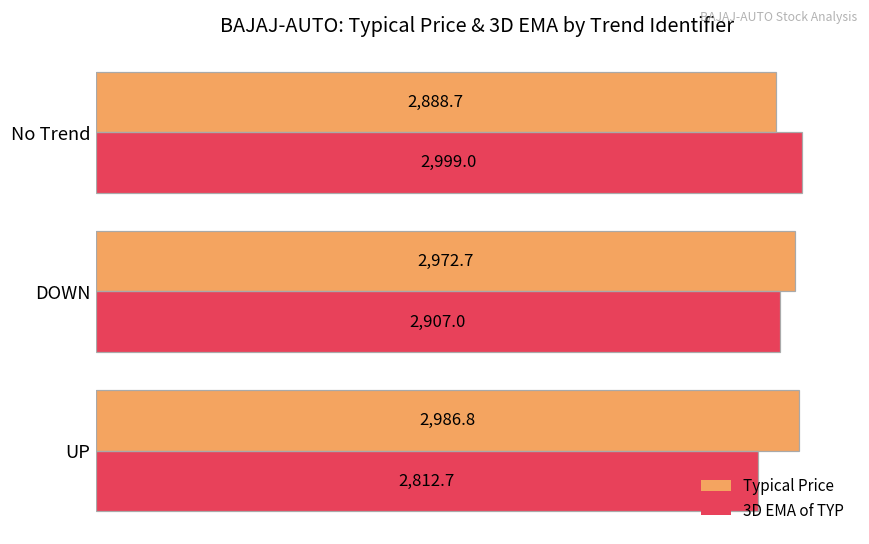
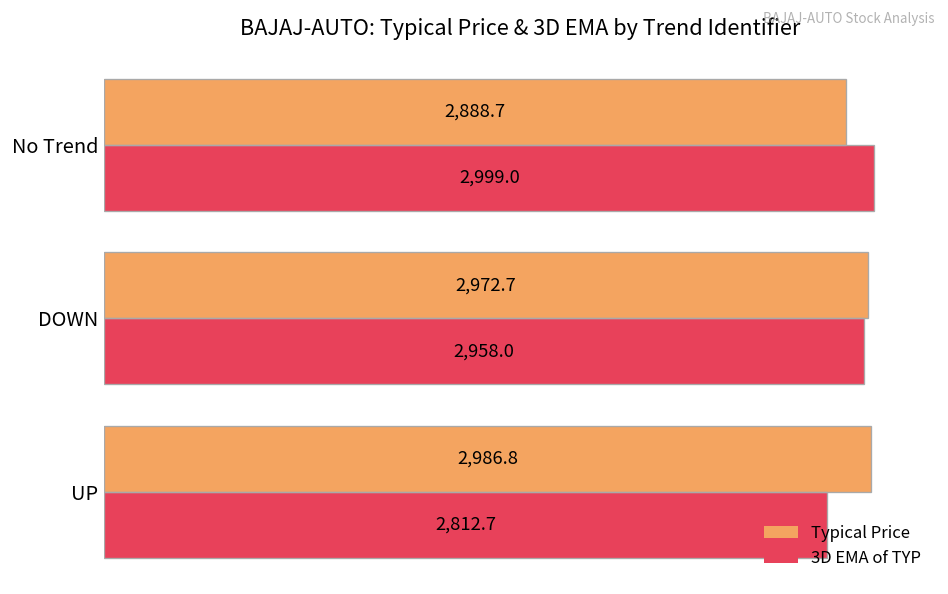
  {
    "Typical Price": {
      "No Trend": "2,888.7",
      "DOWN": "2,972.7",
      "UP": "2,986.8"
    },
    "3D EMA of TYP": {
      "No Trend": "2,999.0",
-     "DOWN": "2,907.0",
+     "DOWN": "2,958.0",
      "UP": "2,812.7"
    }
  }
